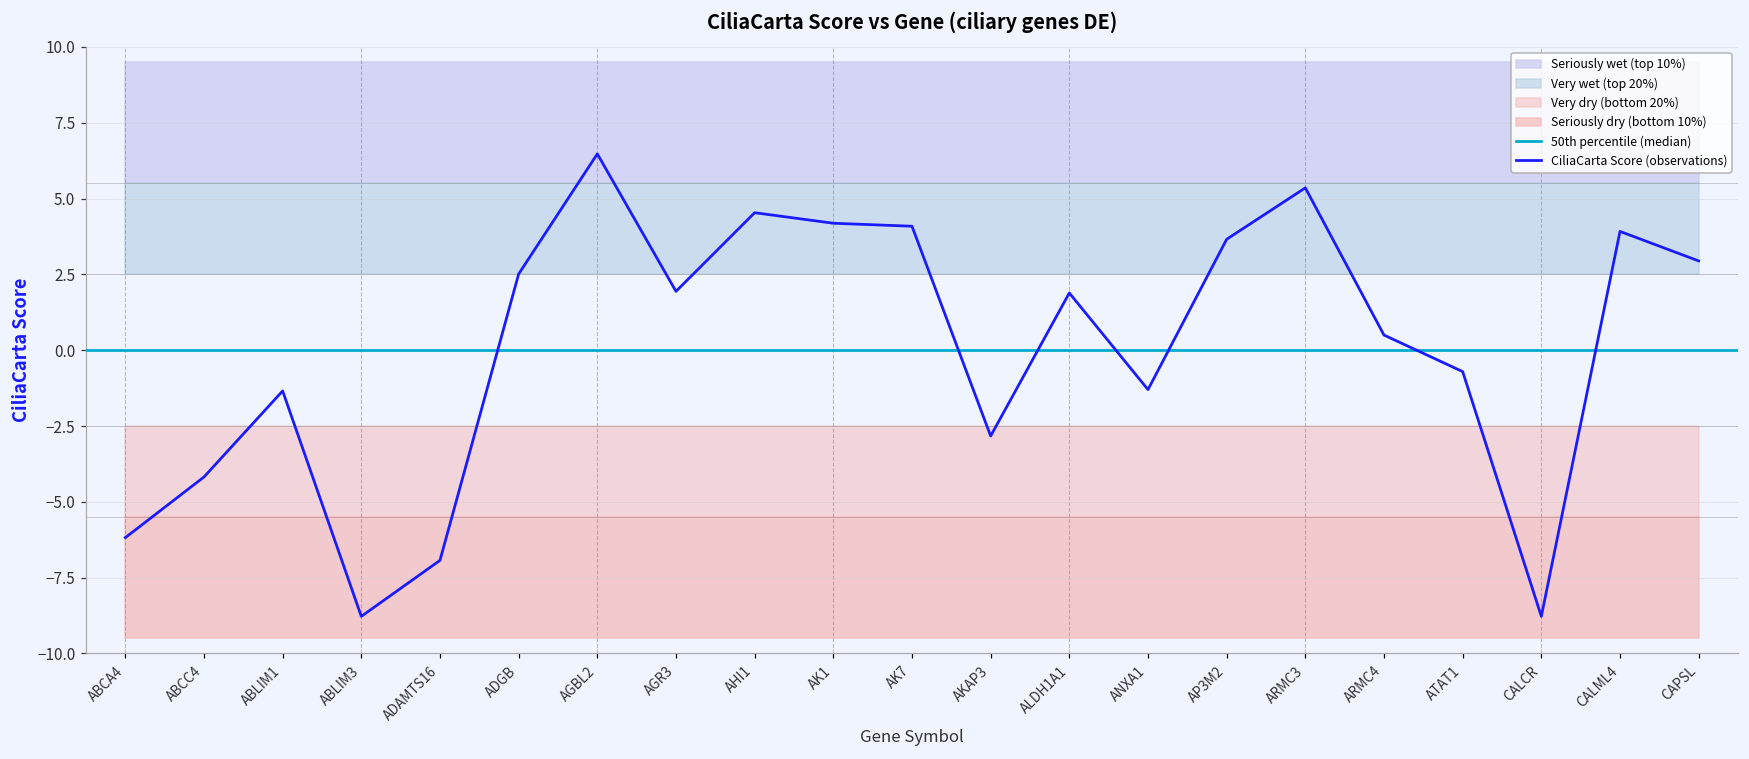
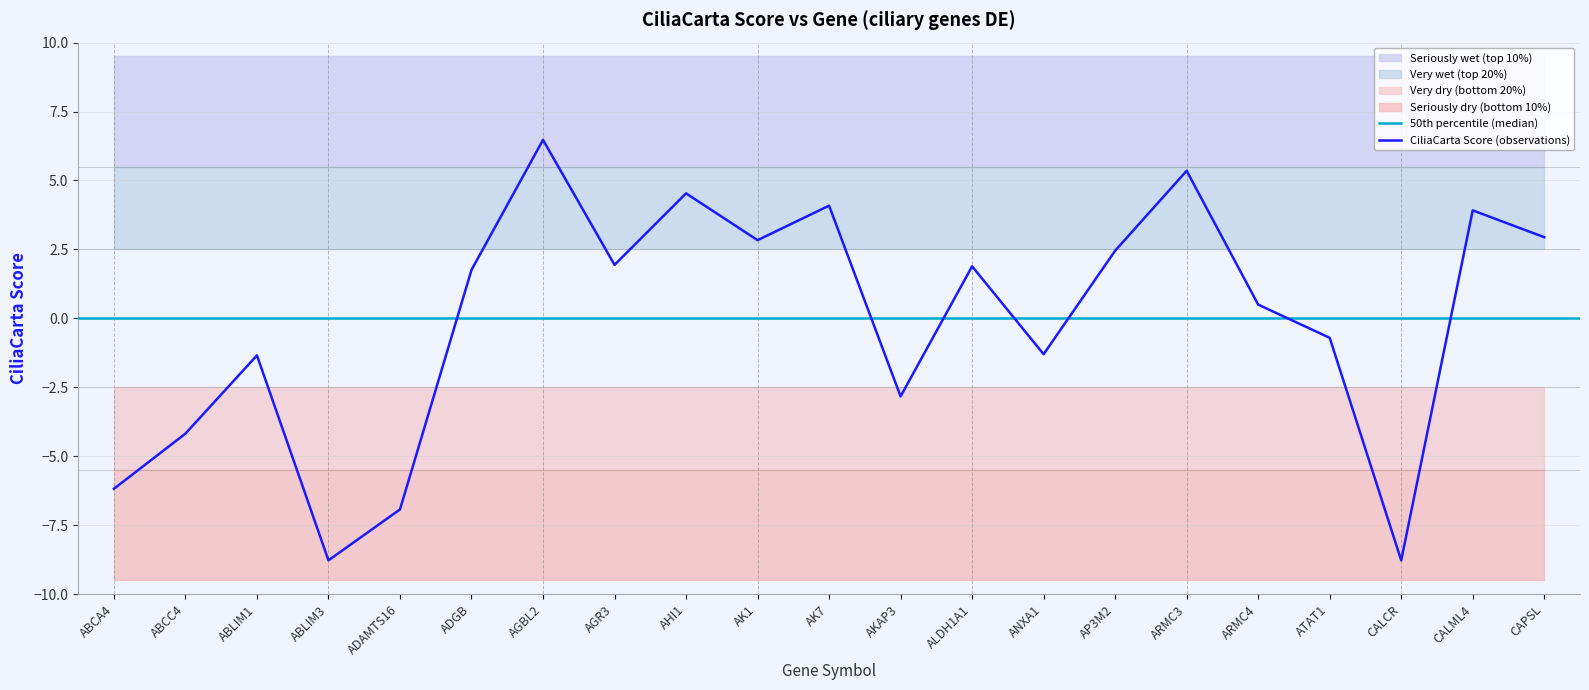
  {
    "CiliaCarta Score (observations)": {
      "ABCA4": -6.2,
      "ABCC4": -4.2,
      "ABLIM1": -1.3,
      "ABLIM3": -8.8,
      "ADAMTS16": -6.9,
-     "ADGB": 2.5,
+     "ADGB": 1.8,
      "AGBL2": 6.5,
      "AGR3": 1.9,
      "AHI1": 4.5,
-     "AK1": 4.2,
+     "AK1": 2.8,
      "AK7": 4.1,
      "AKAP3": -2.8,
      "ALDH1A1": 1.9,
      "ANXA1": -1.3,
-     "AP3M2": 3.7,
+     "AP3M2": 2.5,
      "ARMC3": 5.4,
      "ARMC4": 0.5,
      "ATAT1": -0.7,
      "CALCR": -8.8,
      "CALML4": 3.9,
      "CAPSL": 2.9
    }
  }
